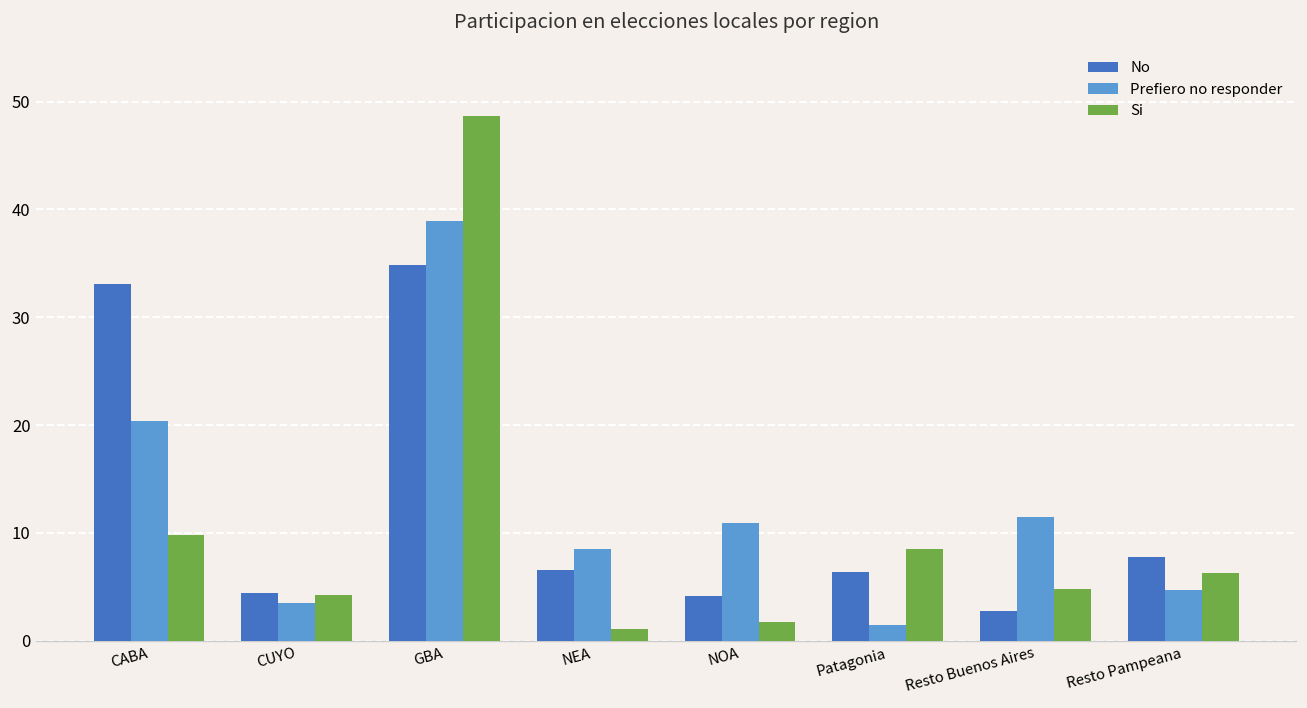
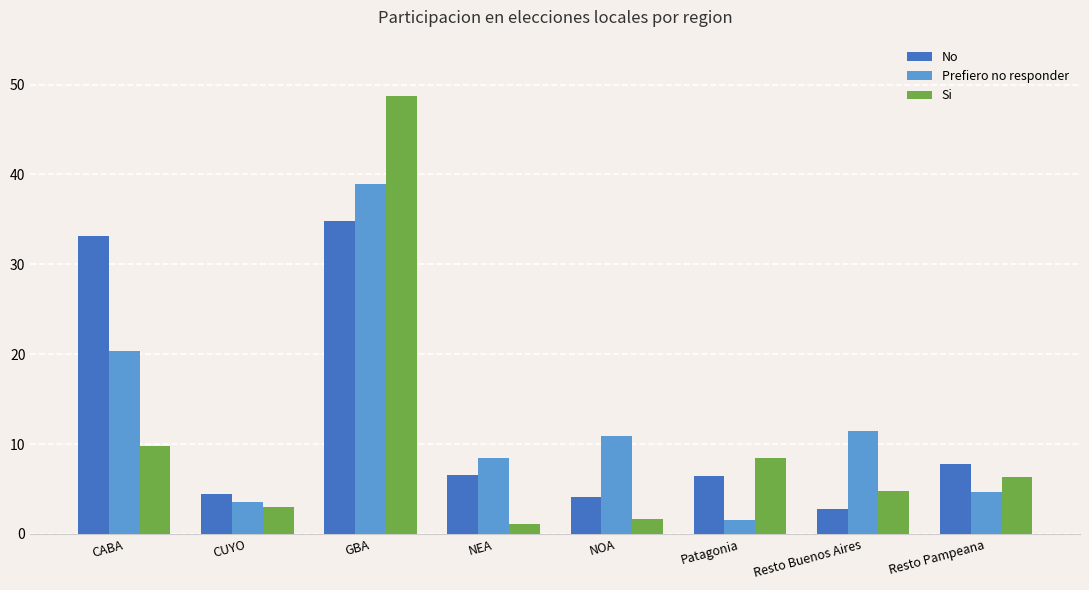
  {
    "Si": {
      "CABA": 10,
-     "CUYO": 4,
+     "CUYO": 3,
      "GBA": 49,
      "NEA": 1,
      "NOA": 2,
      "Patagonia": 9,
      "Resto Buenos Aires": 5,
      "Resto Pampeana": 6
    }
  }
